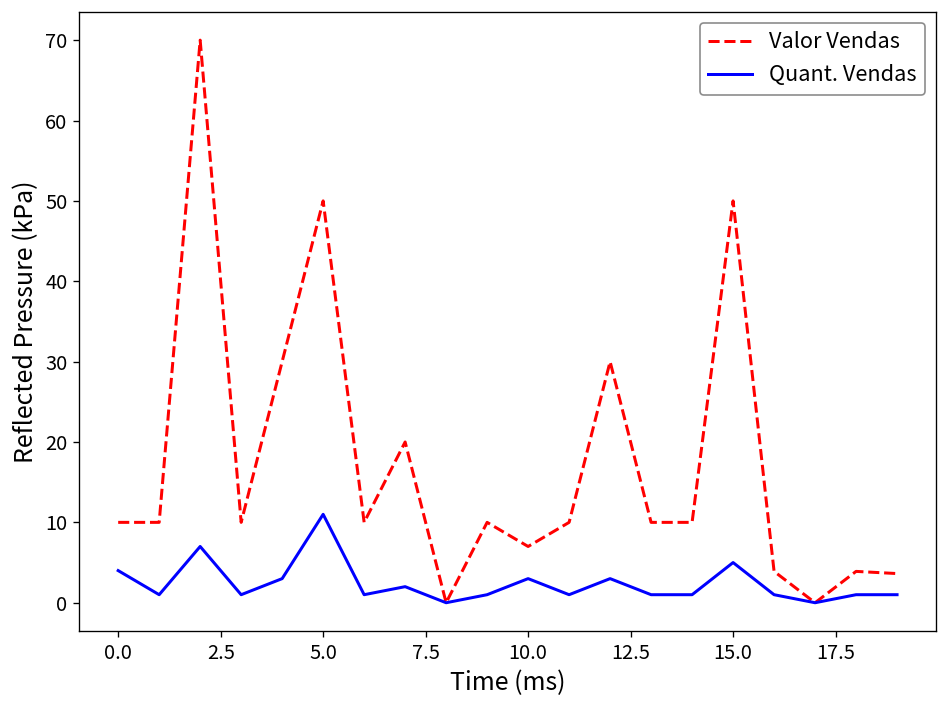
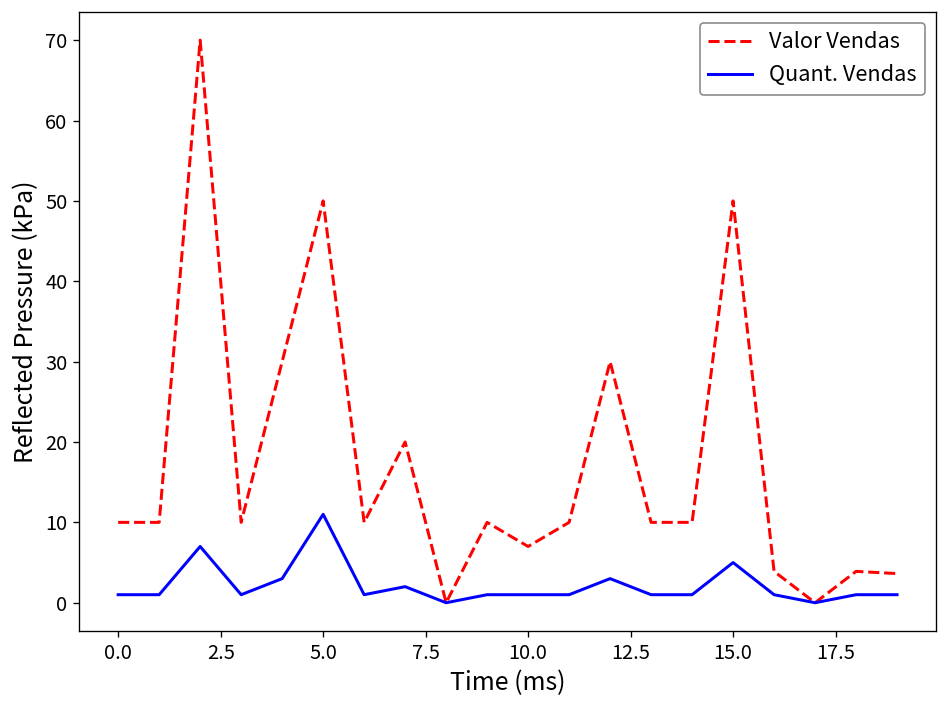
  {
    "Valor Vendas": {
      "0.0": 10,
      "5.0": 50,
      "10.0": 7,
      "15.0": 50
    },
    "Quant. Vendas": {
-     "0.0": 4,
+     "0.0": 1,
      "5.0": 11,
-     "10.0": 3,
+     "10.0": 1,
      "15.0": 5
    }
  }
